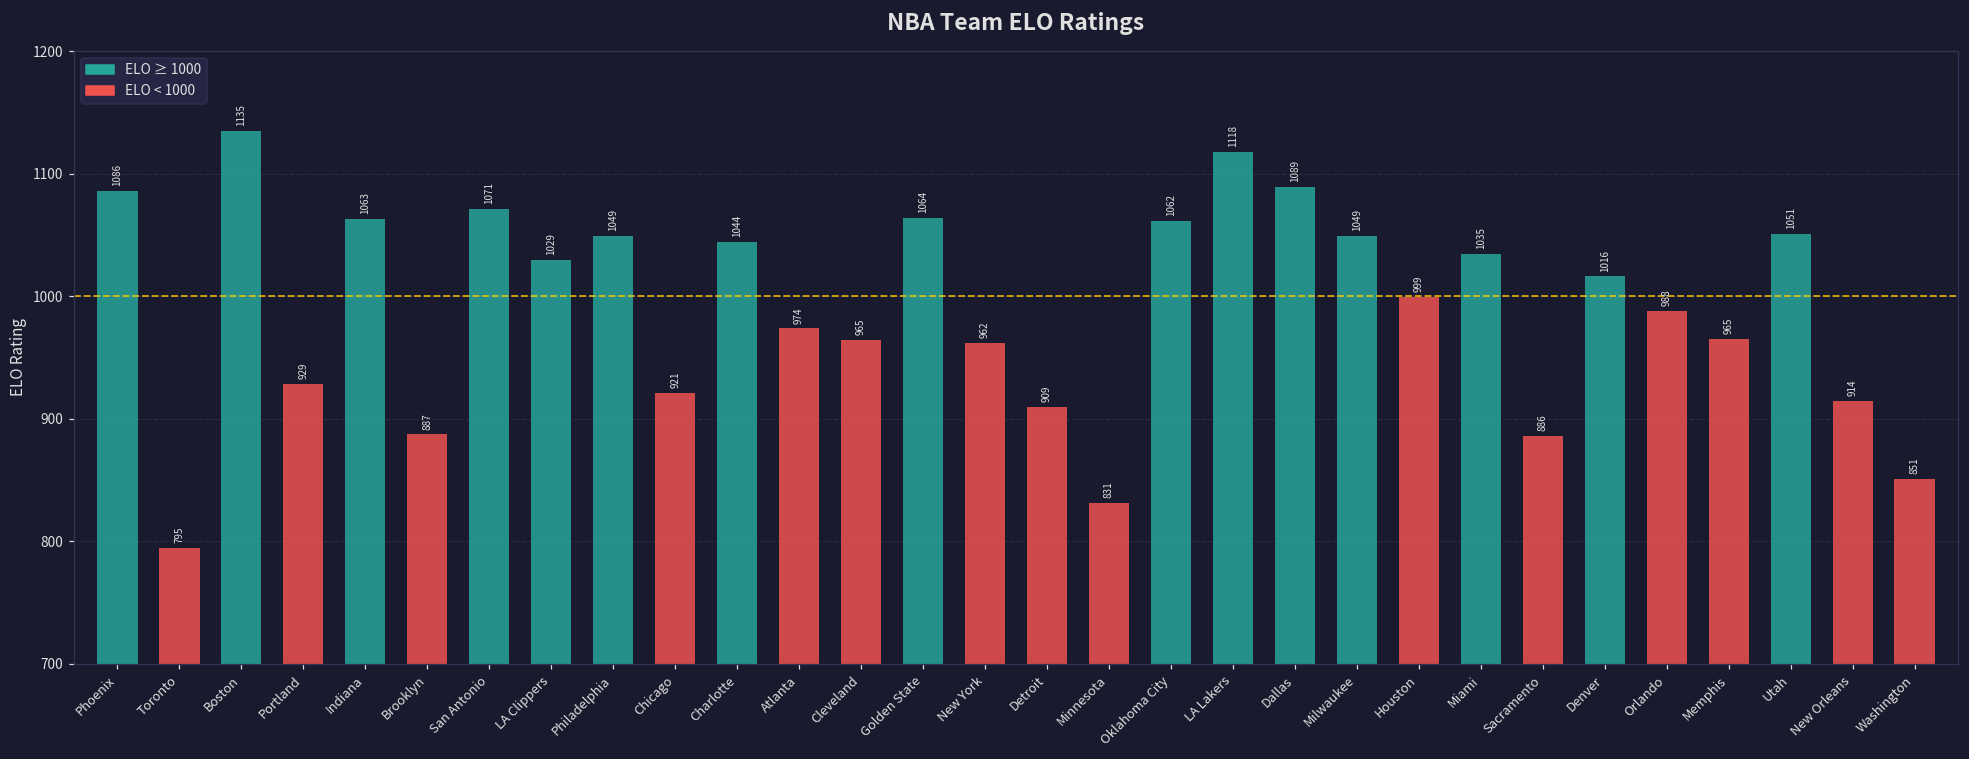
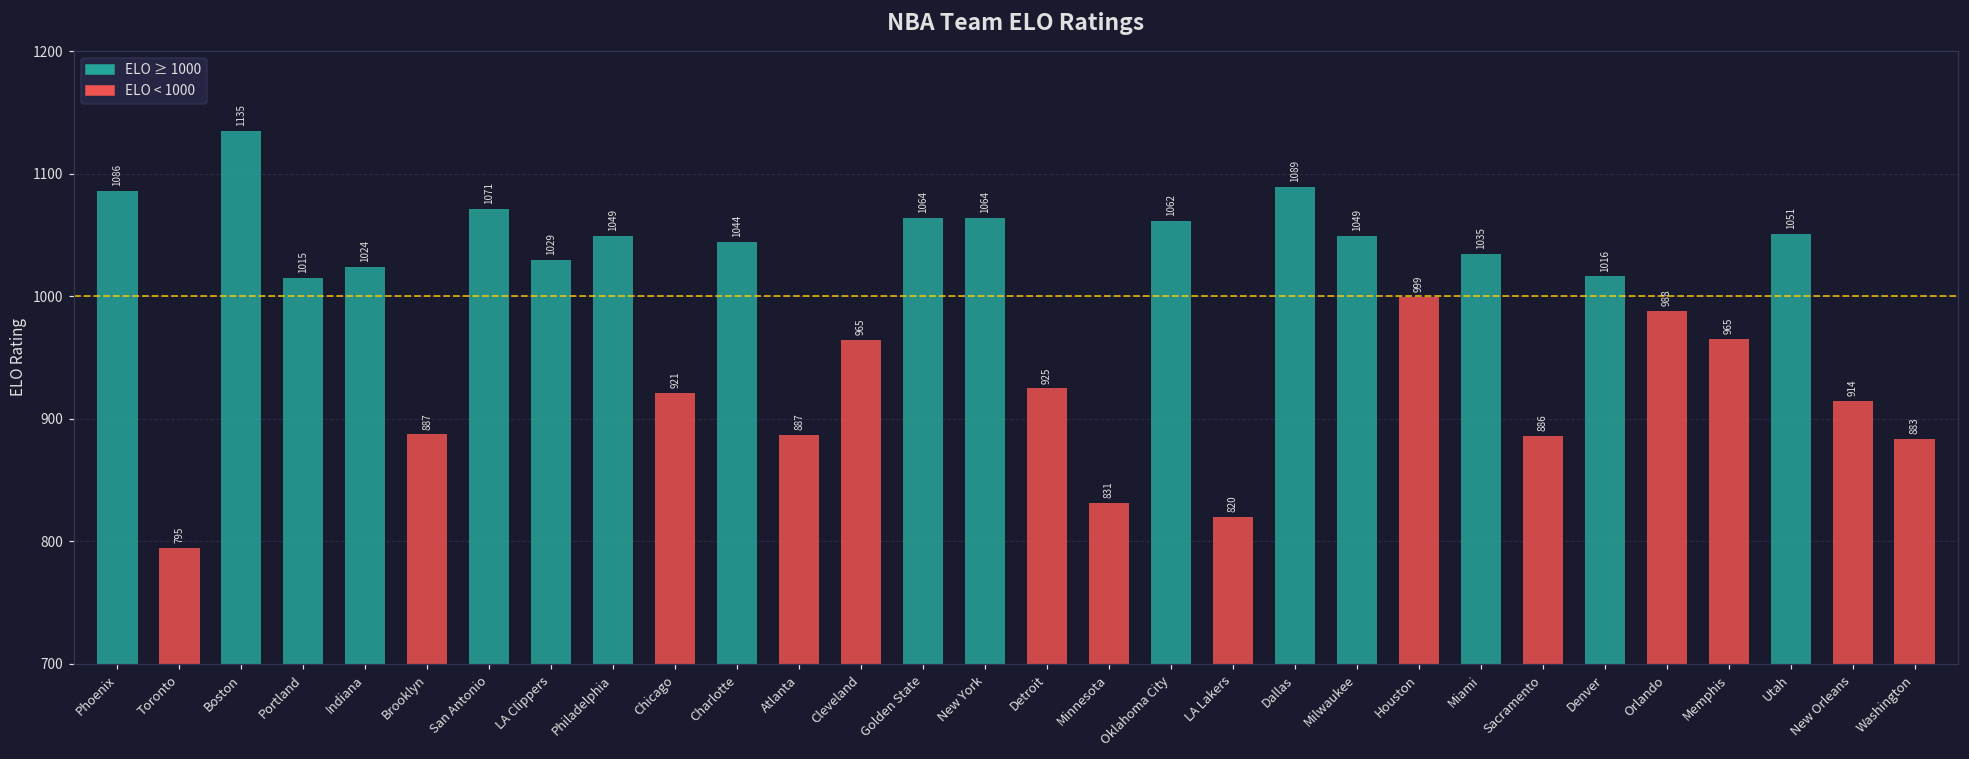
  {
    "Phoenix": 1086,
    "Toronto": 795,
    "Boston": 1135,
-   "Portland": 929,
-   "Indiana": 1063,
+   "Portland": 1015,
+   "Indiana": 1024,
    "Brooklyn": 887,
    "San Antonio": 1071,
    "LA Clippers": 1029,
    "Philadelphia": 1049,
    "Chicago": 921,
    "Charlotte": 1044,
-   "Atlanta": 974,
+   "Atlanta": 887,
    "Cleveland": 965,
    "Golden State": 1064,
-   "New York": 962,
-   "Detroit": 909,
+   "New York": 1064,
+   "Detroit": 925,
    "Minnesota": 831,
    "Oklahoma City": 1062,
-   "LA Lakers": 1118,
+   "LA Lakers": 820,
    "Dallas": 1089,
    "Milwaukee": 1049,
    "Houston": 999,
    "Miami": 1035,
    "Sacramento": 886,
    "Denver": 1016,
    "Orlando": 988,
    "Memphis": 965,
    "Utah": 1051,
    "New Orleans": 914,
-   "Washington": 851
+   "Washington": 883
  }
